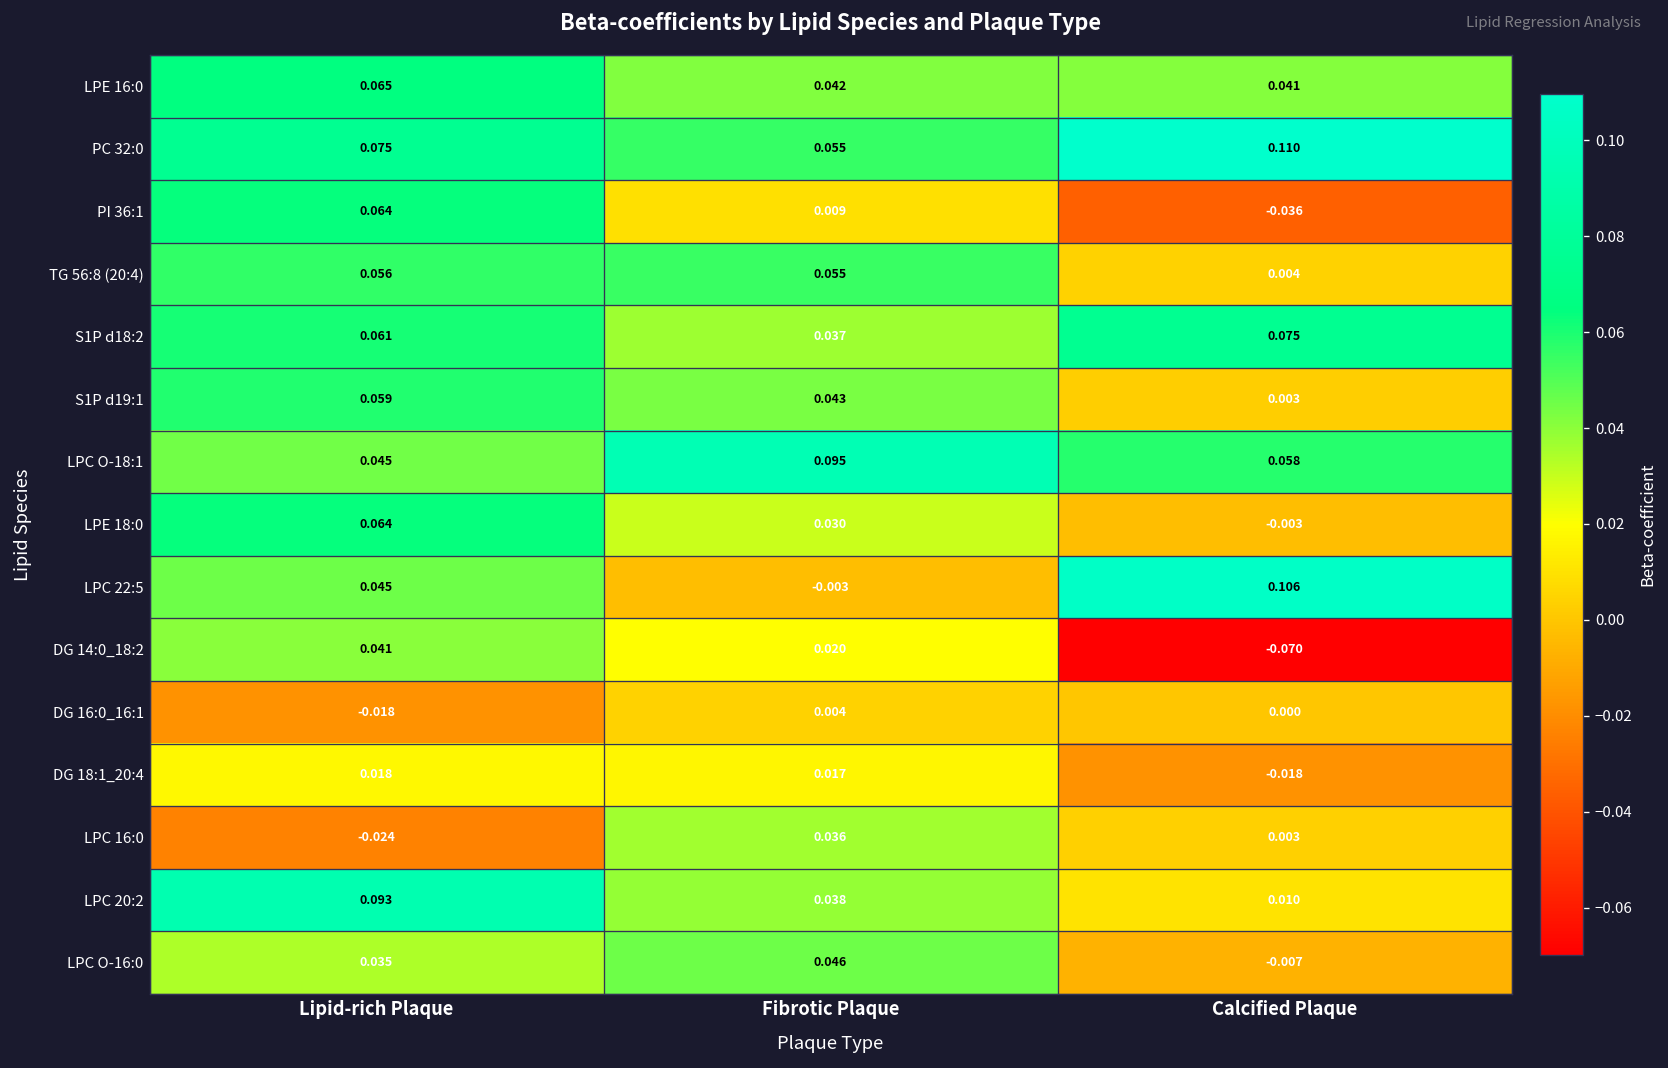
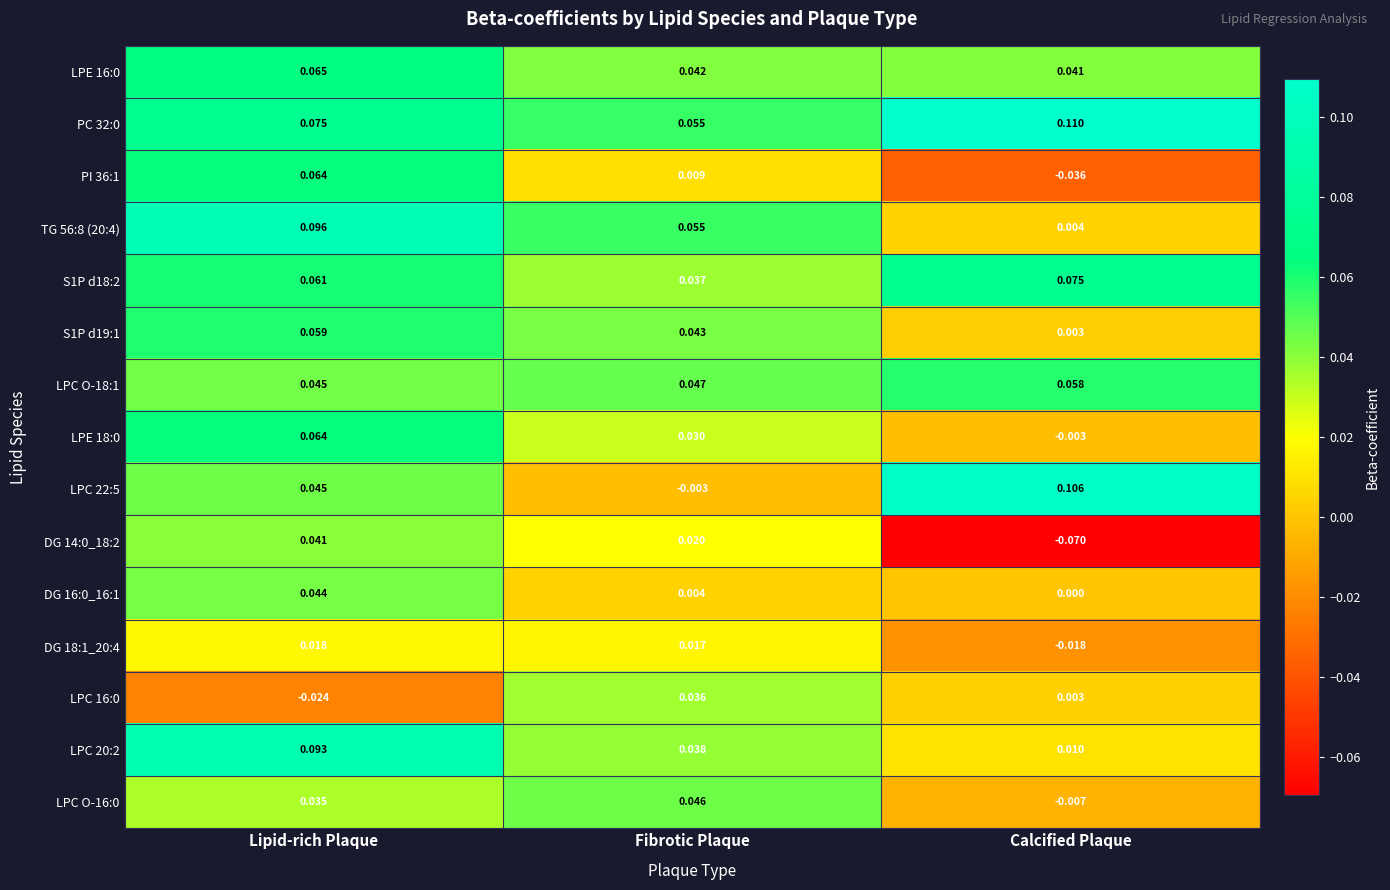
  {
    "LPE 16:0": {
      "Lipid-rich Plaque": 0.065,
      "Fibrotic Plaque": 0.042,
      "Calcified Plaque": 0.041
    },
    "PC 32:0": {
      "Lipid-rich Plaque": 0.075,
      "Fibrotic Plaque": 0.055,
      "Calcified Plaque": 0.110
    },
    "PI 36:1": {
      "Lipid-rich Plaque": 0.064,
      "Fibrotic Plaque": 0.009,
      "Calcified Plaque": -0.036
    },
    "TG 56:8 (20:4)": {
-     "Lipid-rich Plaque": 0.056,
+     "Lipid-rich Plaque": 0.096,
      "Fibrotic Plaque": 0.055,
      "Calcified Plaque": 0.004
    },
    "S1P d18:2": {
      "Lipid-rich Plaque": 0.061,
      "Fibrotic Plaque": 0.037,
      "Calcified Plaque": 0.075
    },
    "S1P d19:1": {
      "Lipid-rich Plaque": 0.059,
      "Fibrotic Plaque": 0.043,
      "Calcified Plaque": 0.003
    },
    "LPC O-18:1": {
      "Lipid-rich Plaque": 0.045,
-     "Fibrotic Plaque": 0.095,
+     "Fibrotic Plaque": 0.047,
      "Calcified Plaque": 0.058
    },
    "LPE 18:0": {
      "Lipid-rich Plaque": 0.064,
      "Fibrotic Plaque": 0.030,
      "Calcified Plaque": -0.003
    },
    "LPC 22:5": {
      "Lipid-rich Plaque": 0.045,
      "Fibrotic Plaque": -0.003,
      "Calcified Plaque": 0.106
    },
    "DG 14:0_18:2": {
      "Lipid-rich Plaque": 0.041,
      "Fibrotic Plaque": 0.020,
      "Calcified Plaque": -0.070
    },
    "DG 16:0_16:1": {
-     "Lipid-rich Plaque": -0.018,
+     "Lipid-rich Plaque": 0.044,
      "Fibrotic Plaque": 0.004,
      "Calcified Plaque": 0.000
    },
    "DG 18:1_20:4": {
      "Lipid-rich Plaque": 0.018,
      "Fibrotic Plaque": 0.017,
      "Calcified Plaque": -0.018
    },
    "LPC 16:0": {
      "Lipid-rich Plaque": -0.024,
      "Fibrotic Plaque": 0.036,
      "Calcified Plaque": 0.003
    },
    "LPC 20:2": {
      "Lipid-rich Plaque": 0.093,
      "Fibrotic Plaque": 0.038,
      "Calcified Plaque": 0.010
    },
    "LPC O-16:0": {
      "Lipid-rich Plaque": 0.035,
      "Fibrotic Plaque": 0.046,
      "Calcified Plaque": -0.007
    }
  }
